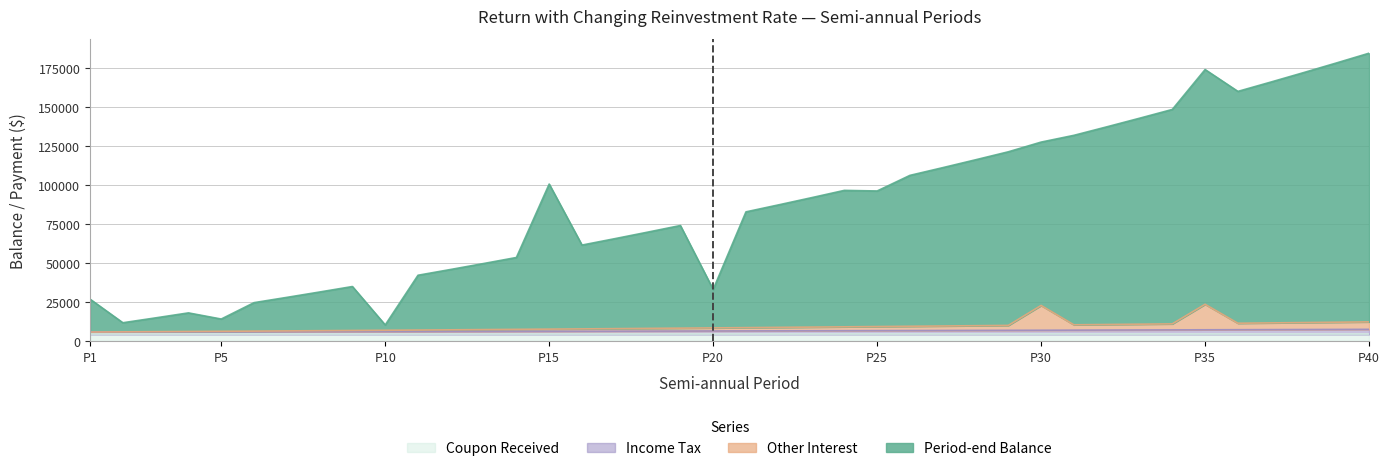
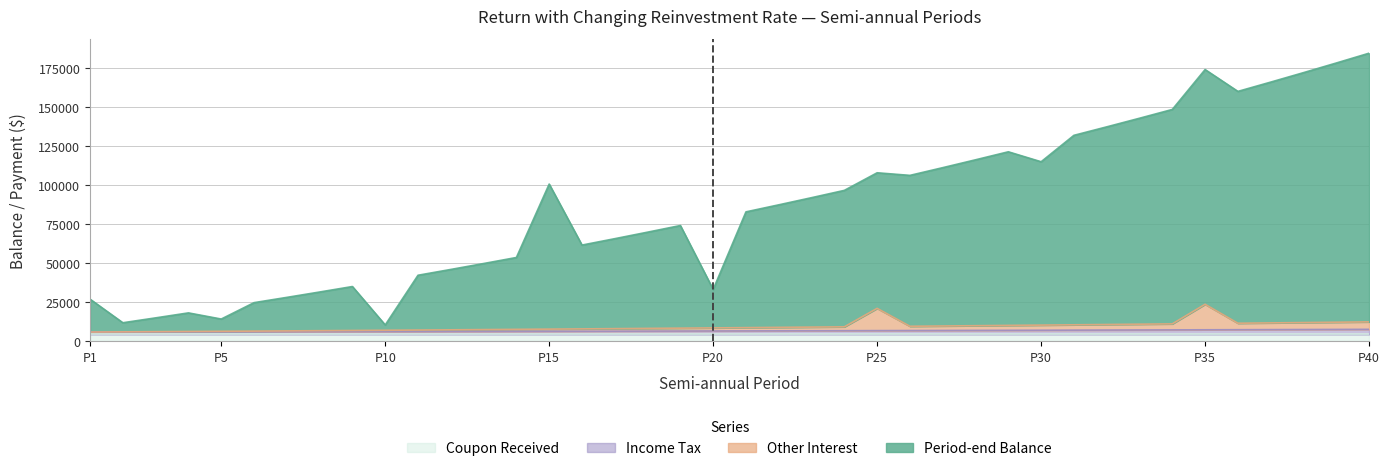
  {
    "Coupon Received": {
      "P5": 4000,
      "P10": 4000,
      "P15": 4000,
      "P20": 4000,
      "P25": 4000,
      "P30": 4000,
      "P35": 4000,
      "P40": 4000
    },
    "Income Tax": {
      "P20": 2000,
      "P25": 2000,
      "P30": 3000,
      "P35": 3000,
      "P40": 3000
    },
    "Other Interest": {
      "P20": 2000,
-     "P25": 3000,
-     "P30": 16000,
+     "P25": 14000,
+     "P30": 3000,
      "P35": 16000,
      "P40": 5000
    },
    "Period-end Balance": {
      "P1": 21000,
      "P5": 8000,
      "P10": 3000,
      "P15": 93000,
      "P20": 25000,
      "P25": 87000,
      "P30": 105000,
      "P35": 150000,
      "P40": 172000
    }
  }
